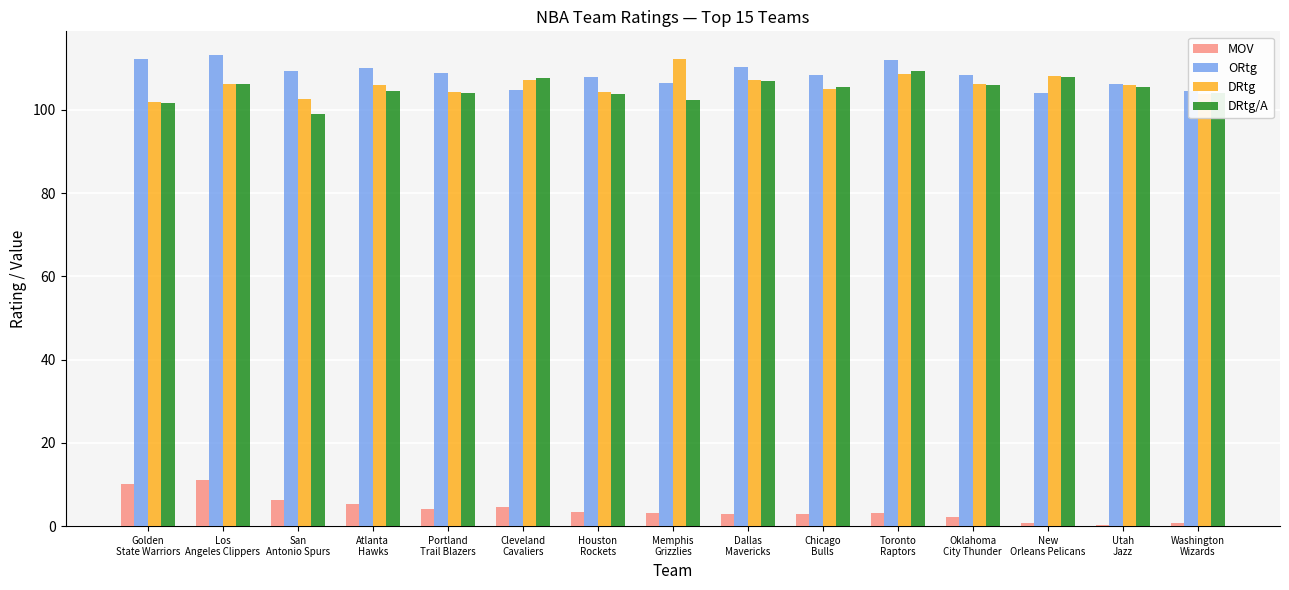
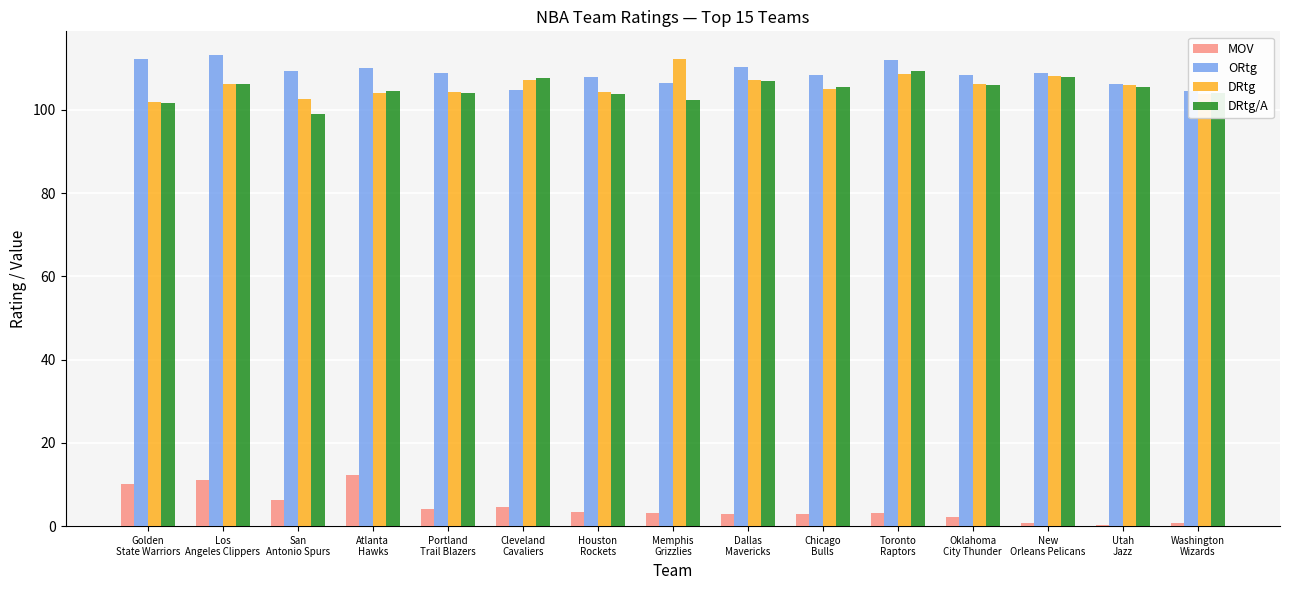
  {
    "MOV": {
      "Golden State Warriors": 10,
      "Los Angeles Clippers": 11,
      "San Antonio Spurs": 6,
-     "Atlanta Hawks": 5,
+     "Atlanta Hawks": 12,
      "Portland Trail Blazers": 4,
      "Cleveland Cavaliers": 4,
      "Houston Rockets": 3,
      "Memphis Grizzlies": 3,
      "Dallas Mavericks": 3,
      "Chicago Bulls": 3,
      "Toronto Raptors": 3,
      "Oklahoma City Thunder": 2,
      "New Orleans Pelicans": 1,
      "Washington Wizards": 1
    },
    "ORtg": {
      "Golden State Warriors": 112,
      "Los Angeles Clippers": 113,
      "San Antonio Spurs": 109,
      "Atlanta Hawks": 110,
      "Portland Trail Blazers": 109,
      "Cleveland Cavaliers": 105,
      "Houston Rockets": 108,
      "Memphis Grizzlies": 106,
      "Dallas Mavericks": 110,
      "Chicago Bulls": 108,
      "Toronto Raptors": 112,
      "Oklahoma City Thunder": 108,
-     "New Orleans Pelicans": 104,
+     "New Orleans Pelicans": 109,
      "Utah Jazz": 106
    },
    "DRtg": {
      "Golden State Warriors": 102,
      "Los Angeles Clippers": 106,
      "San Antonio Spurs": 103,
-     "Atlanta Hawks": 106,
+     "Atlanta Hawks": 104,
      "Portland Trail Blazers": 104,
      "Cleveland Cavaliers": 107,
      "Houston Rockets": 104,
      "Memphis Grizzlies": 112,
      "Dallas Mavericks": 107,
      "Chicago Bulls": 105,
      "Toronto Raptors": 109,
      "Oklahoma City Thunder": 106,
      "New Orleans Pelicans": 108,
      "Utah Jazz": 106
    },
    "DRtg/A": {
      "Golden State Warriors": 102,
      "Los Angeles Clippers": 106,
      "San Antonio Spurs": 99,
      "Atlanta Hawks": 105,
      "Portland Trail Blazers": 104,
      "Cleveland Cavaliers": 108,
      "Houston Rockets": 104,
      "Memphis Grizzlies": 102,
      "Dallas Mavericks": 107,
      "Chicago Bulls": 106,
      "Toronto Raptors": 109,
      "Oklahoma City Thunder": 106,
      "New Orleans Pelicans": 108,
      "Utah Jazz": 105
    }
  }
